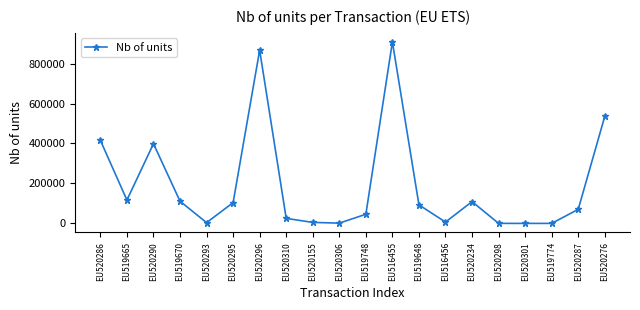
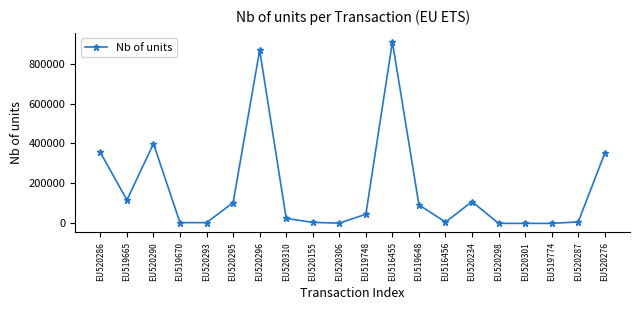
  {
-   "EU520286": 420000,
+   "EU520286": 360000,
    "EU519665": 120000,
    "EU520290": 400000,
-   "EU519670": 110000,
+   "EU519670": 0,
    "EU520293": 0,
    "EU520295": 100000,
    "EU520296": 870000,
    "EU520310": 30000,
    "EU520155": 10000,
    "EU520306": 0,
    "EU519748": 50000,
    "EU516455": 910000,
    "EU519648": 90000,
    "EU516456": 10000,
    "EU520234": 110000,
    "EU520298": 0,
    "EU520301": 0,
    "EU519774": 0,
-   "EU520287": 70000,
-   "EU520276": 540000
+   "EU520287": 10000,
+   "EU520276": 350000
  }
